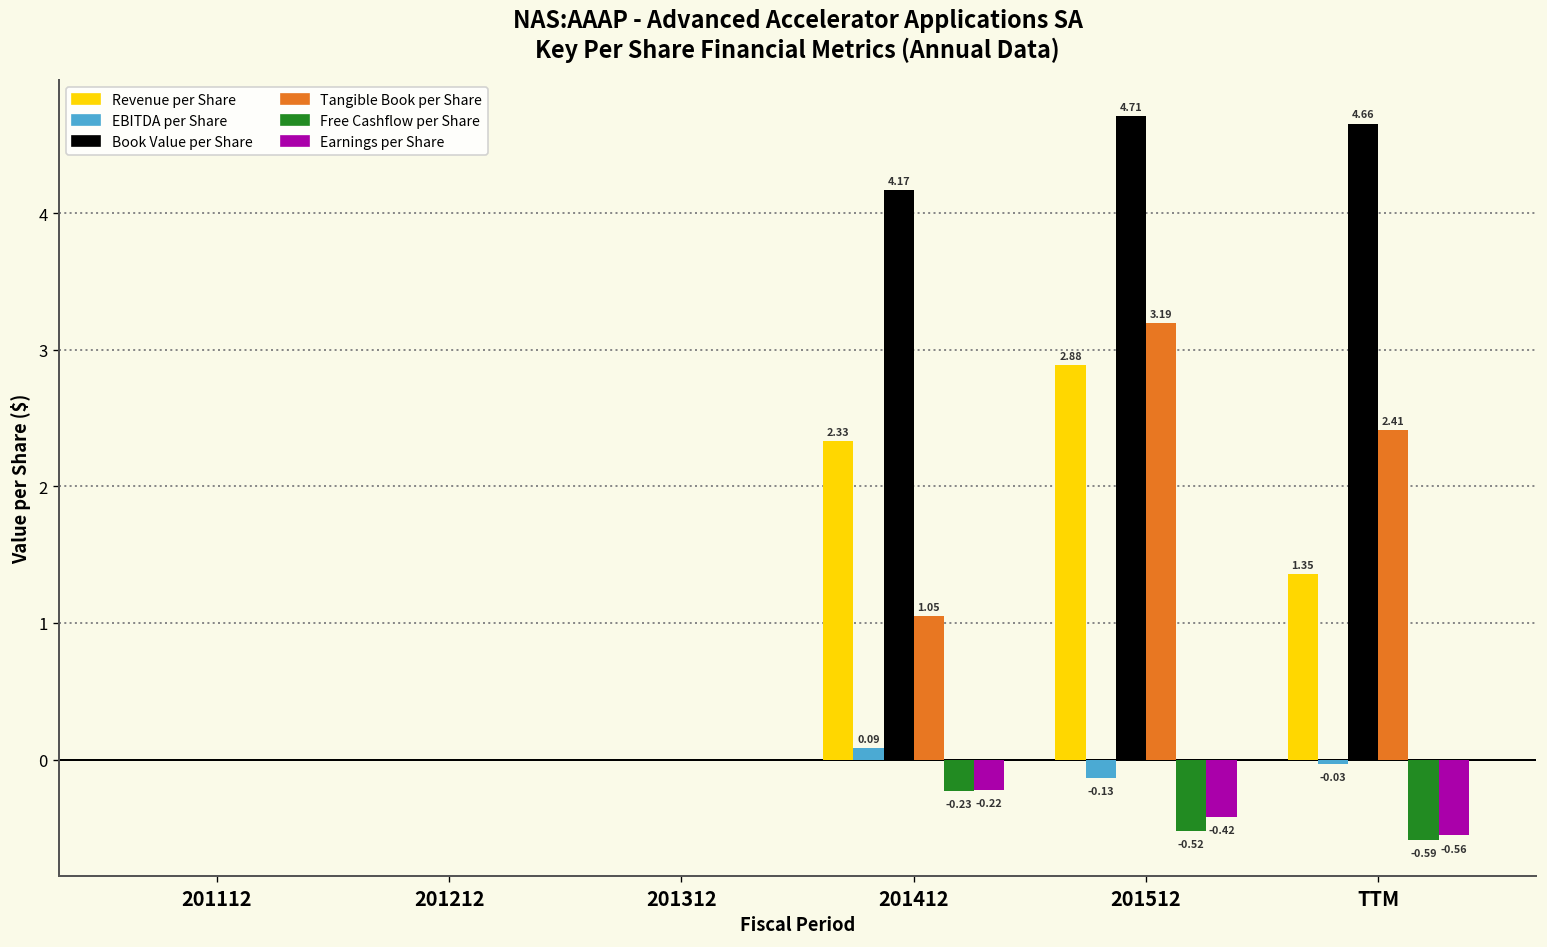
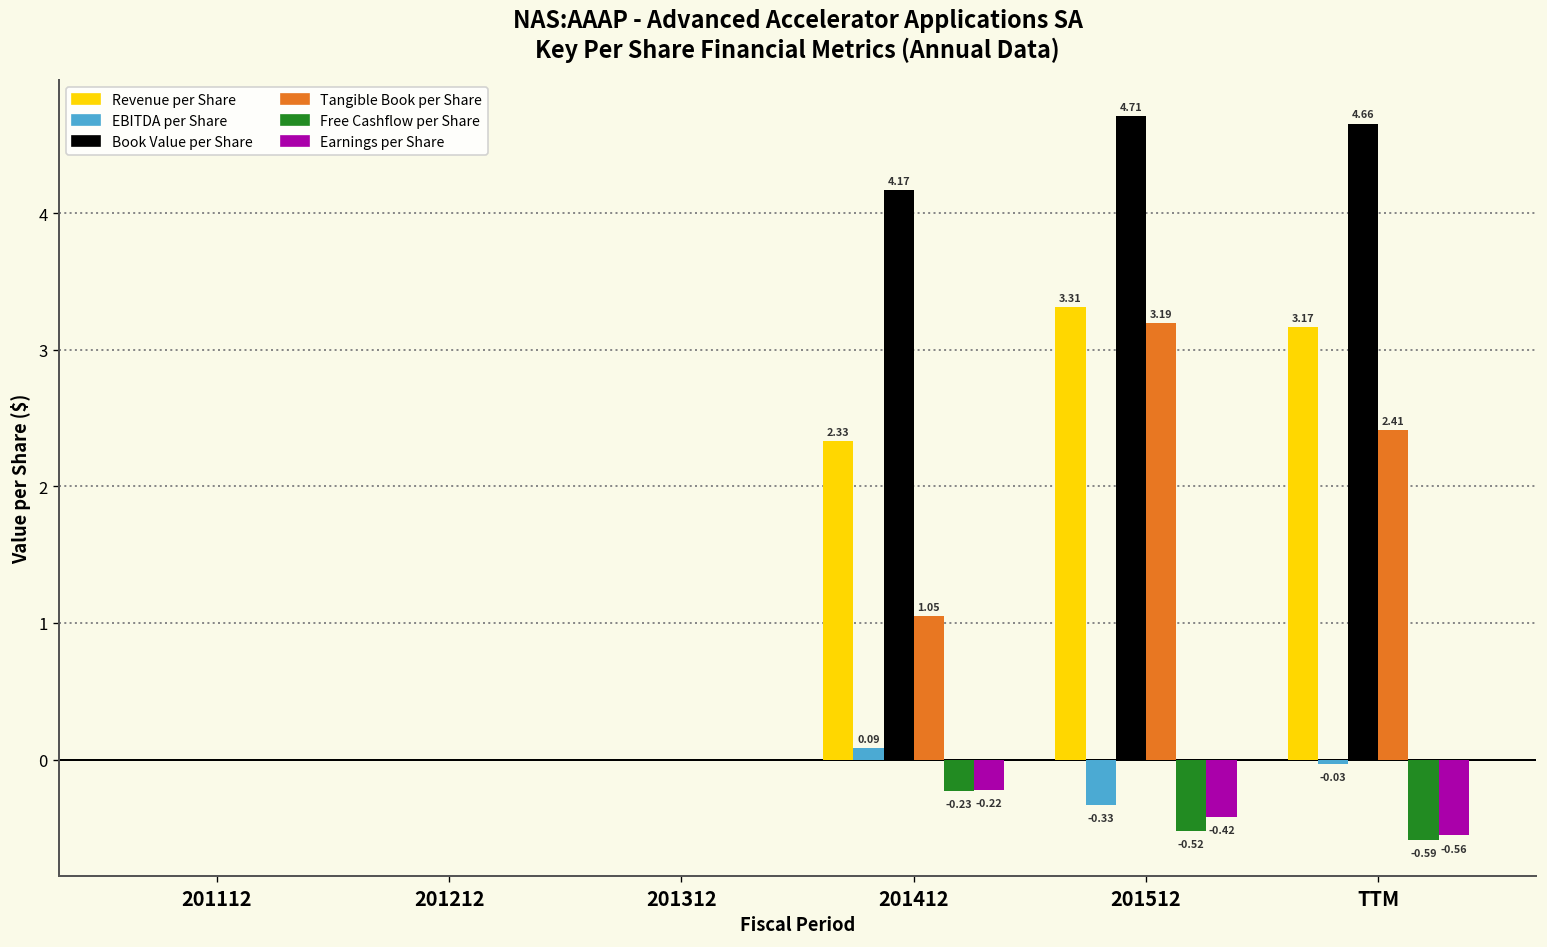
  {
    "Revenue per Share": {
      "201412": 2.33,
-     "201512": 2.88,
-     "TTM": 1.35
+     "201512": 3.31,
+     "TTM": 3.17
    },
    "EBITDA per Share": {
      "201412": 0.09,
-     "201512": -0.13,
+     "201512": -0.33,
      "TTM": -0.03
    },
    "Book Value per Share": {
      "201412": 4.17,
      "201512": 4.71,
      "TTM": 4.66
    },
    "Tangible Book per Share": {
      "201412": 1.05,
      "201512": 3.19,
      "TTM": 2.41
    },
    "Free Cashflow per Share": {
      "201412": -0.23,
      "201512": -0.52,
      "TTM": -0.59
    },
    "Earnings per Share": {
      "201412": -0.22,
      "201512": -0.42,
      "TTM": -0.56
    }
  }
